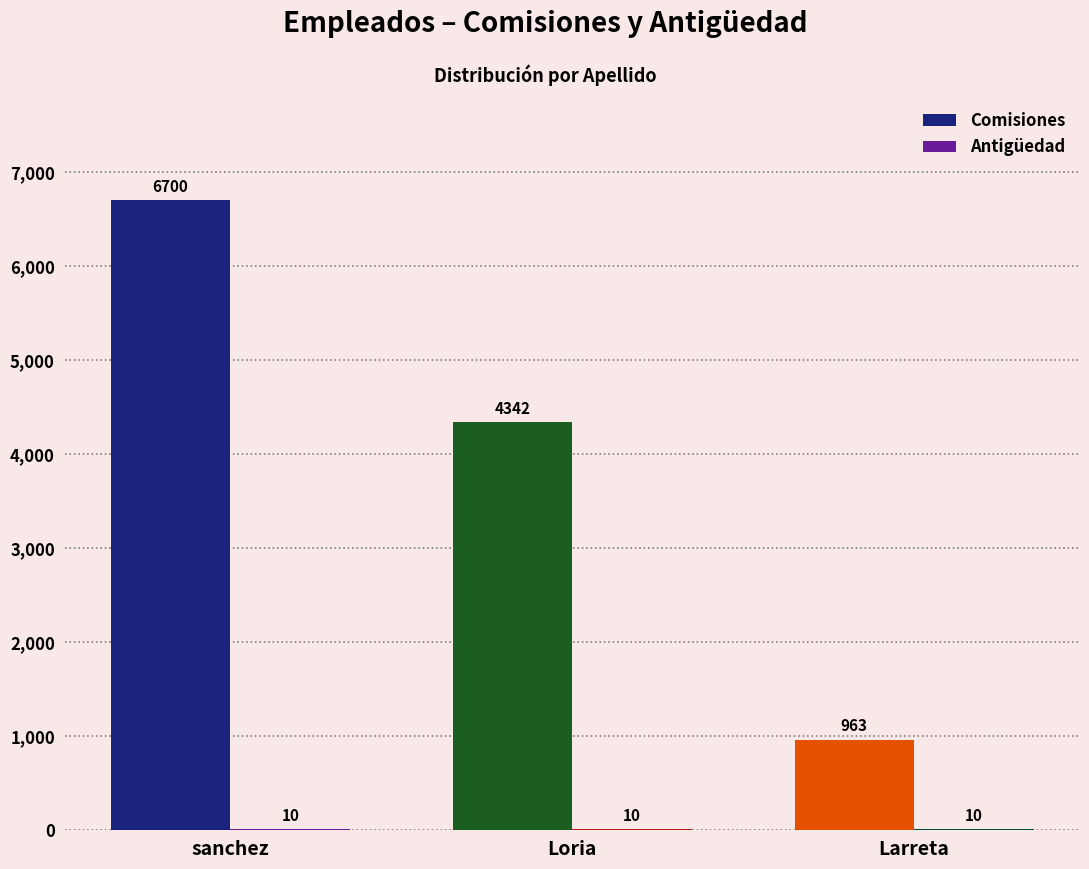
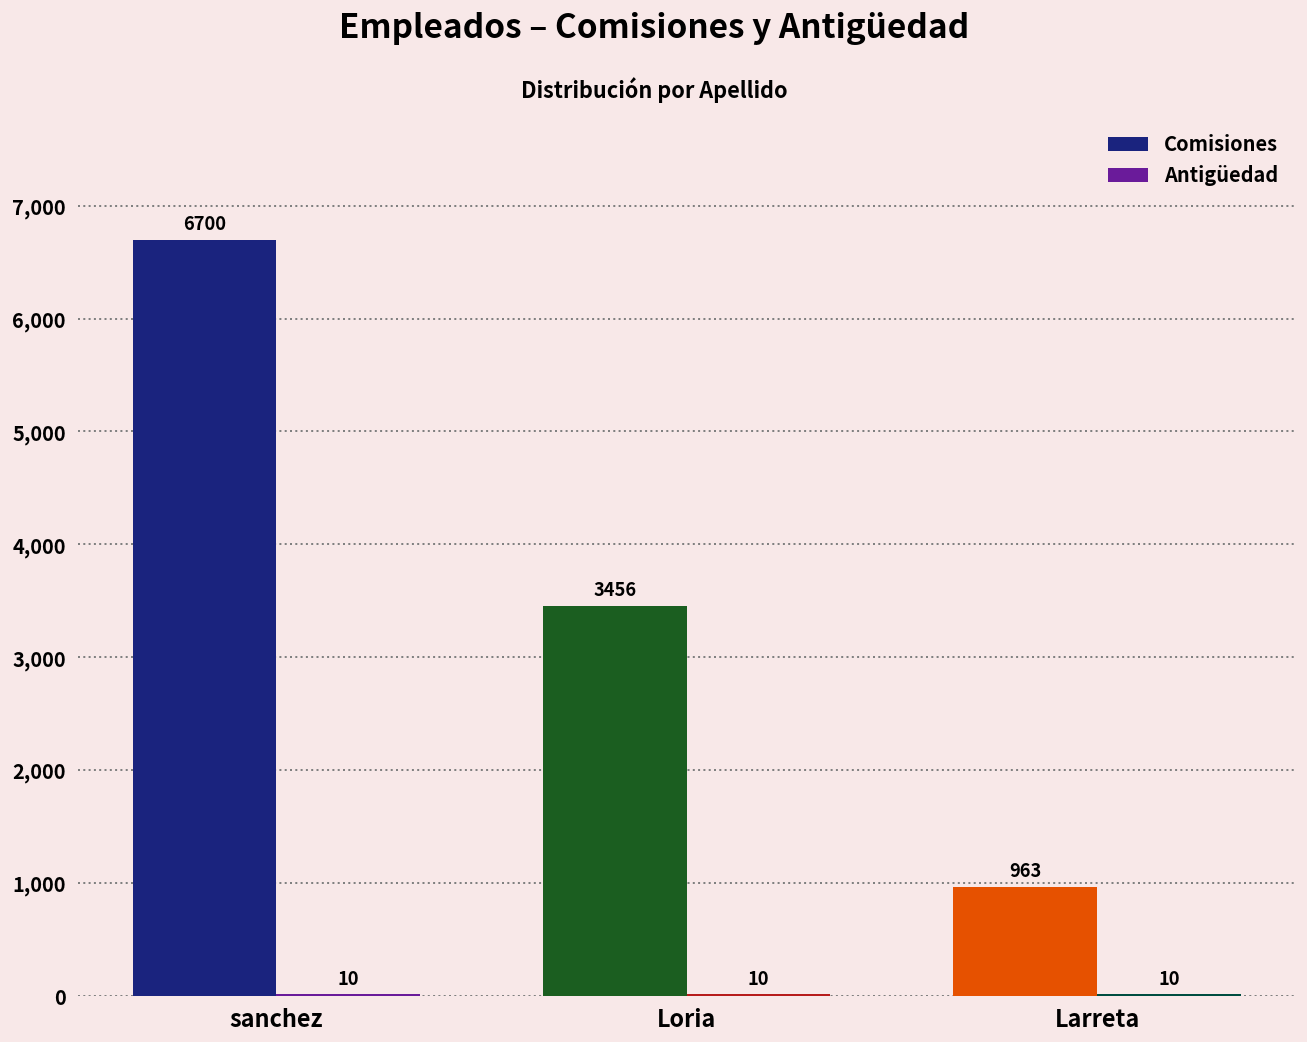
  {
    "Comisiones": {
      "sanchez": 6700,
-     "Loria": 4342,
+     "Loria": 3456,
      "Larreta": 963
    },
    "Antigüedad": {
      "sanchez": 10,
      "Loria": 10,
      "Larreta": 10
    }
  }
